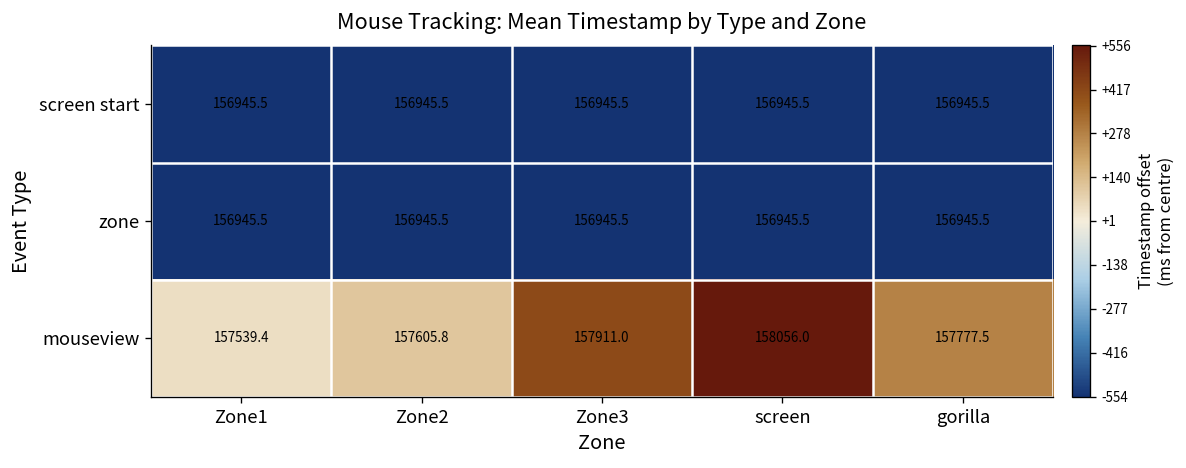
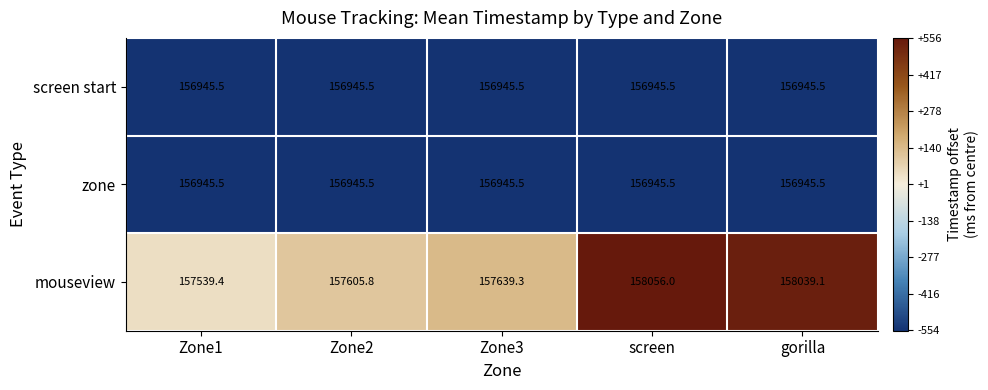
  {
    "screen start": {
      "Zone1": 156945.5,
      "Zone2": 156945.5,
      "Zone3": 156945.5,
      "screen": 156945.5,
      "gorilla": 156945.5
    },
    "zone": {
      "Zone1": 156945.5,
      "Zone2": 156945.5,
      "Zone3": 156945.5,
      "screen": 156945.5,
      "gorilla": 156945.5
    },
    "mouseview": {
      "Zone1": 157539.4,
      "Zone2": 157605.8,
-     "Zone3": 157911.0,
+     "Zone3": 157639.3,
      "screen": 158056.0,
-     "gorilla": 157777.5
+     "gorilla": 158039.1
    }
  }
